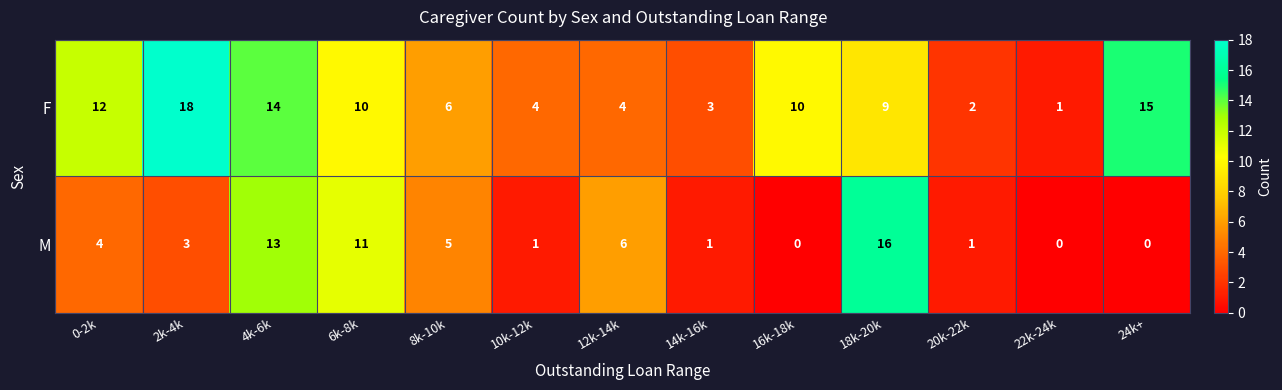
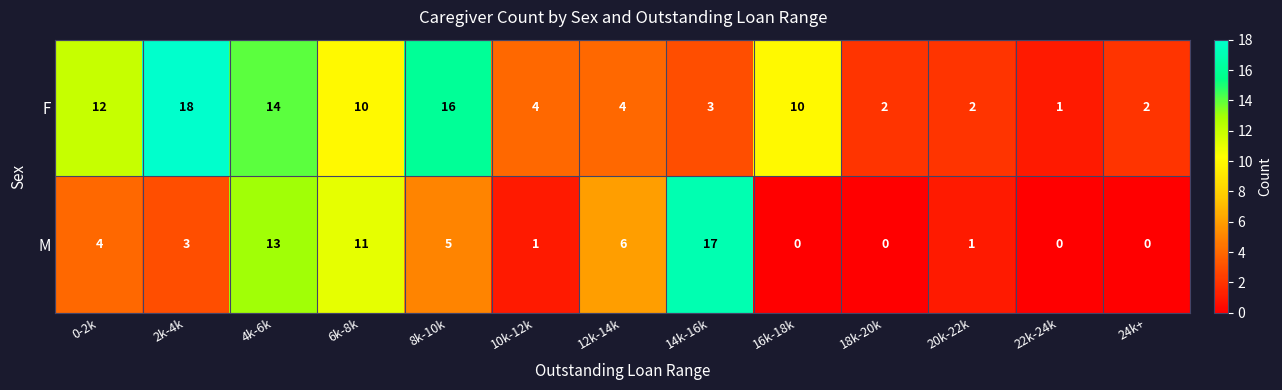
  {
    "F": {
      "0-2k": 12,
      "2k-4k": 18,
      "4k-6k": 14,
      "6k-8k": 10,
-     "8k-10k": 6,
+     "8k-10k": 16,
      "10k-12k": 4,
      "12k-14k": 4,
      "14k-16k": 3,
      "16k-18k": 10,
-     "18k-20k": 9,
+     "18k-20k": 2,
      "20k-22k": 2,
      "22k-24k": 1,
-     "24k+": 15
+     "24k+": 2
    },
    "M": {
      "0-2k": 4,
      "2k-4k": 3,
      "4k-6k": 13,
      "6k-8k": 11,
      "8k-10k": 5,
      "10k-12k": 1,
      "12k-14k": 6,
-     "14k-16k": 1,
+     "14k-16k": 17,
      "16k-18k": 0,
-     "18k-20k": 16,
+     "18k-20k": 0,
      "20k-22k": 1,
      "22k-24k": 0,
      "24k+": 0
    }
  }
